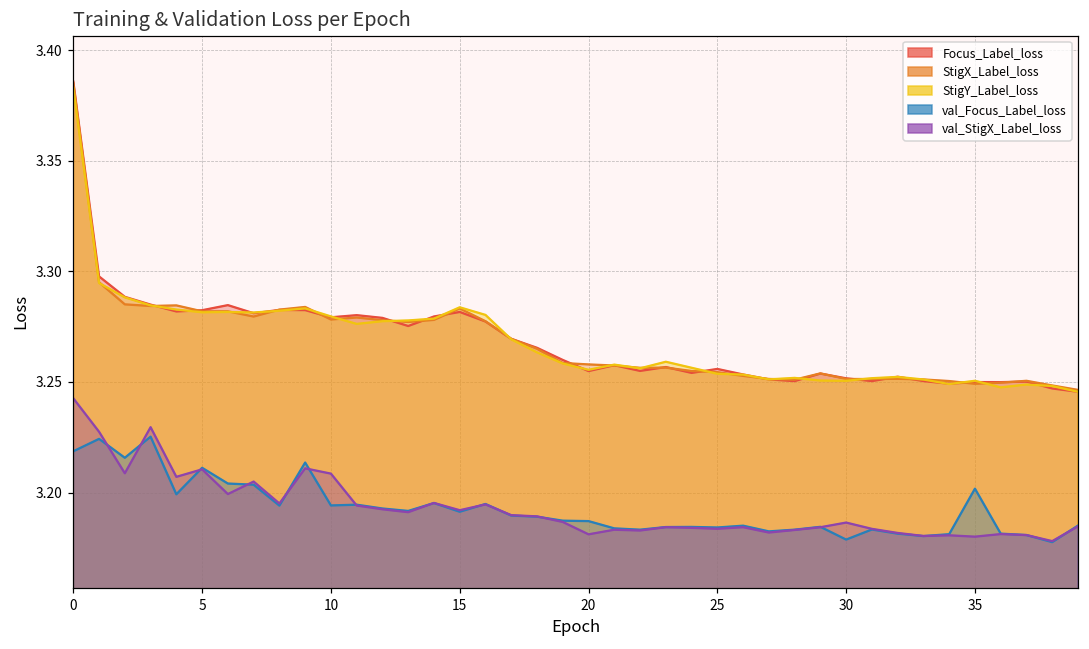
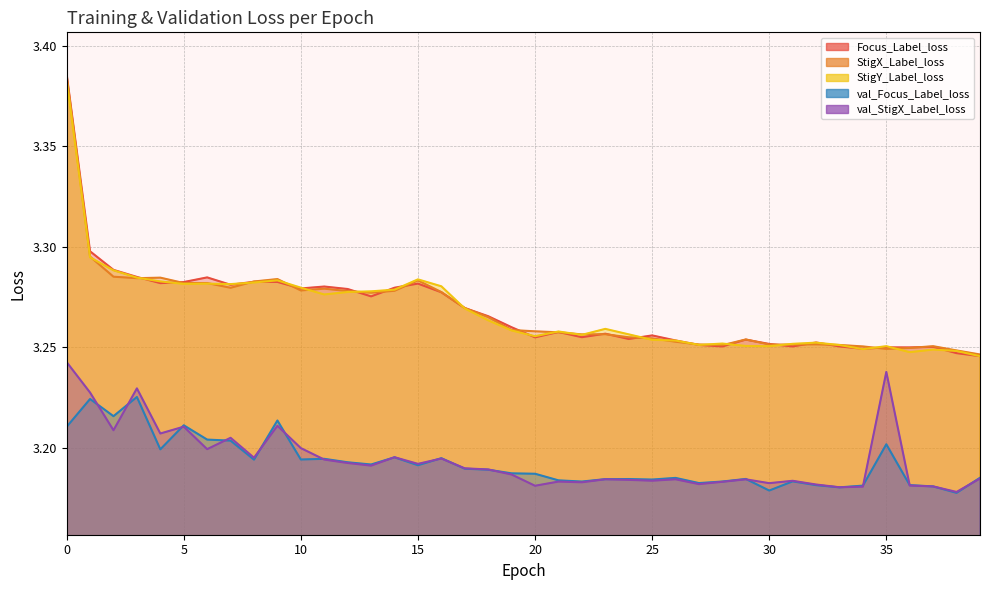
  {
    "val_Focus_Label_loss": {
-     "0": 3.219,
+     "0": 3.210,
      "10": 3.194,
      "20": 3.187,
      "30": 3.179,
      "35": 3.202
    },
    "val_StigX_Label_loss": {
      "0": 3.243,
-     "10": 3.209,
+     "10": 3.200,
      "20": 3.181,
-     "30": 3.186,
-     "35": 3.180
+     "30": 3.182,
+     "35": 3.238
    }
  }
